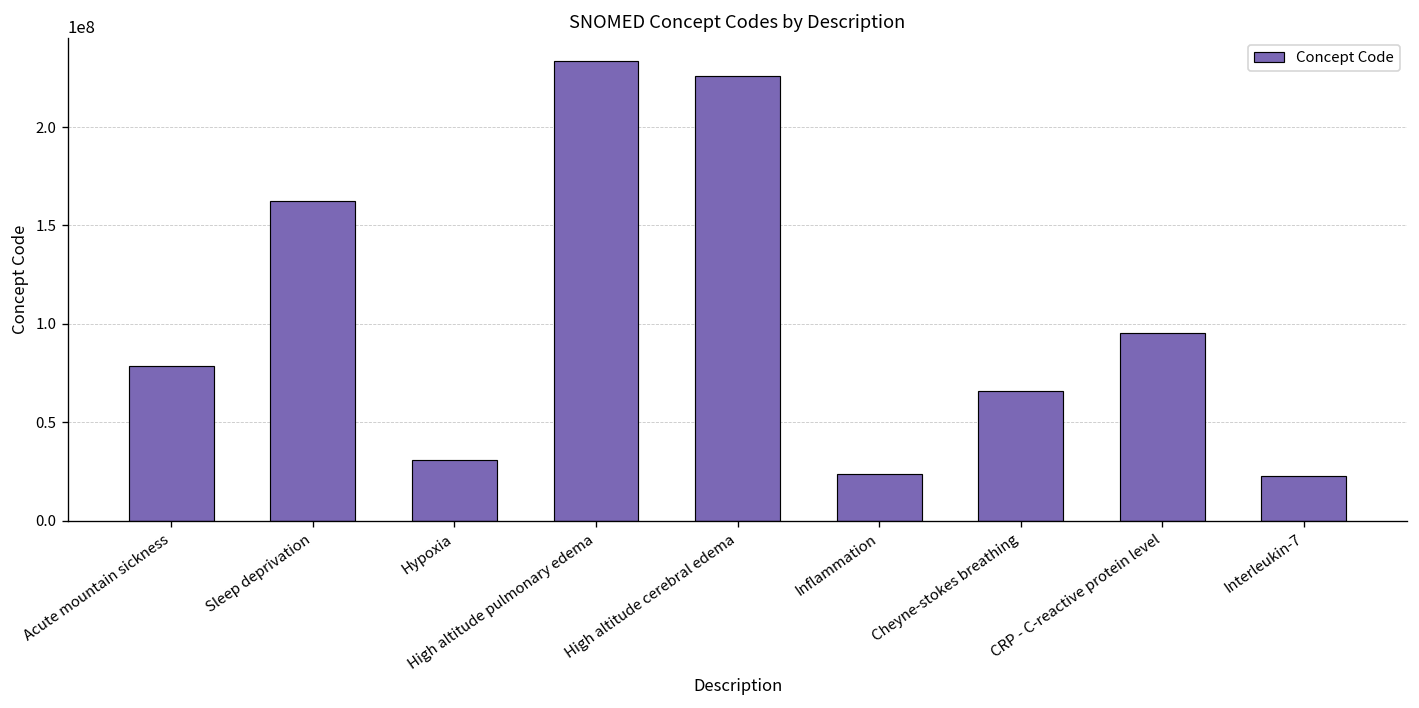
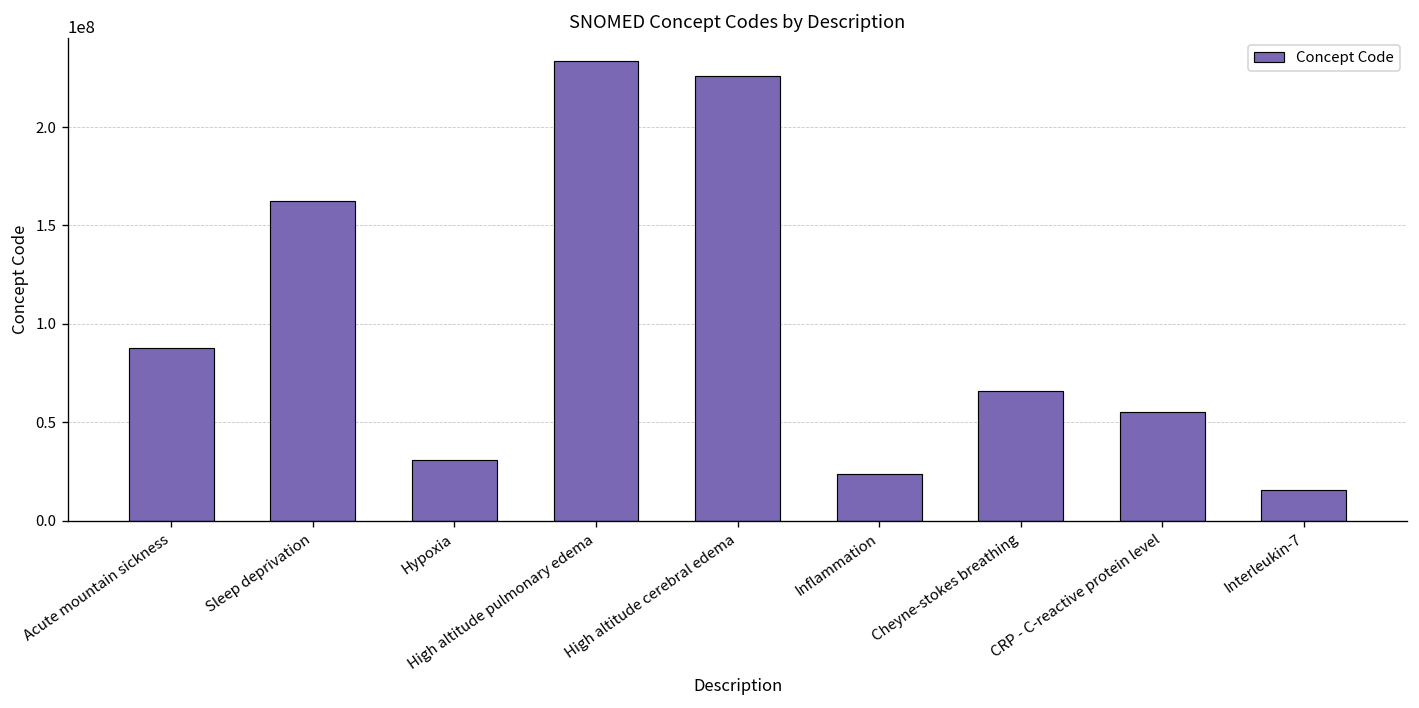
  {
-   "Acute mountain sickness": 79000000,
+   "Acute mountain sickness": 88000000,
    "Sleep deprivation": 163000000,
    "Hypoxia": 31000000,
    "High altitude pulmonary edema": 234000000,
    "High altitude cerebral edema": 226000000,
    "Inflammation": 24000000,
    "Cheyne-stokes breathing": 66000000,
-   "CRP - C-reactive protein level": 95000000,
-   "Interleukin-7": 23000000
+   "CRP - C-reactive protein level": 55000000,
+   "Interleukin-7": 16000000
  }
